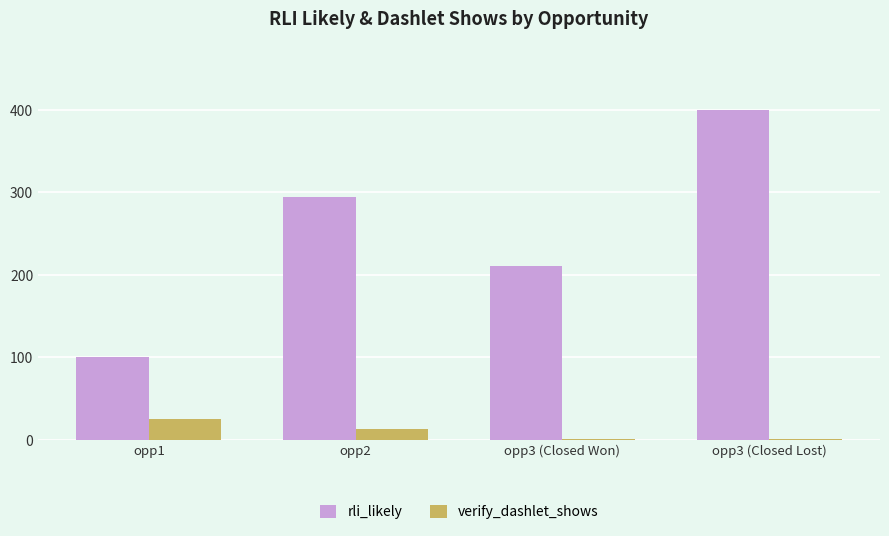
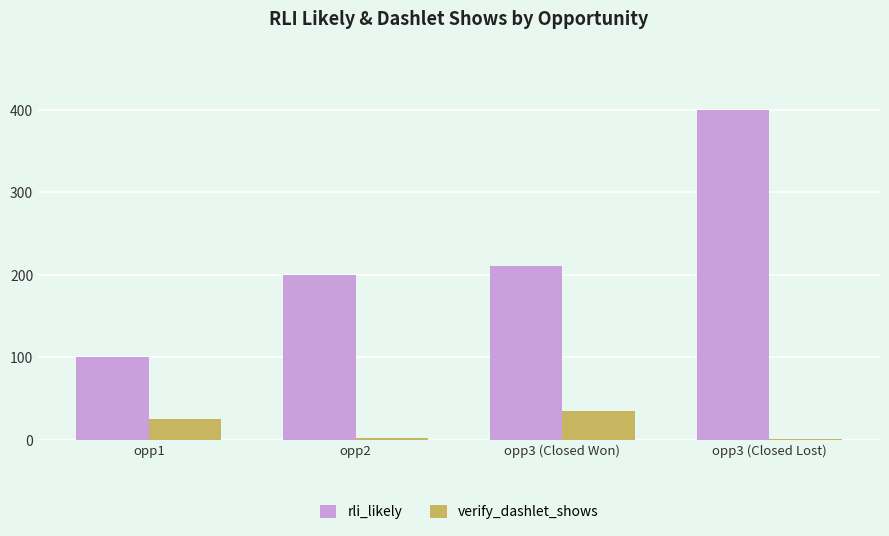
  {
    "rli_likely": {
      "opp1": 100,
-     "opp2": 300,
+     "opp2": 200,
      "opp3 (Closed Won)": 210,
      "opp3 (Closed Lost)": 400
    },
    "verify_dashlet_shows": {
      "opp1": 30,
-     "opp2": 10,
-     "opp3 (Closed Won)": 0
+     "opp2": 0,
+     "opp3 (Closed Won)": 40
    }
  }
